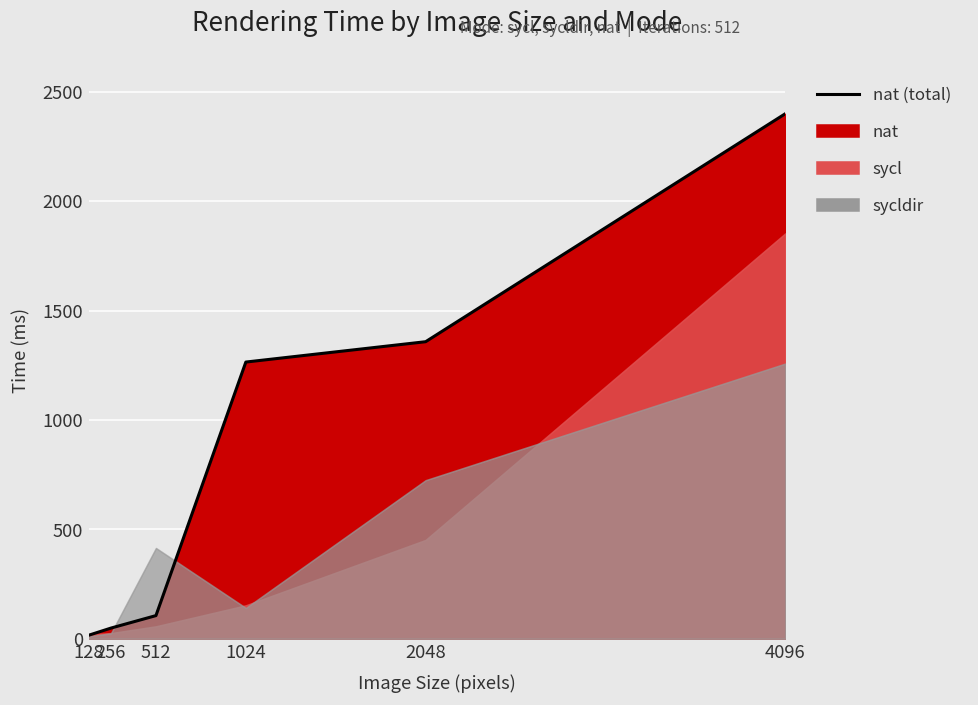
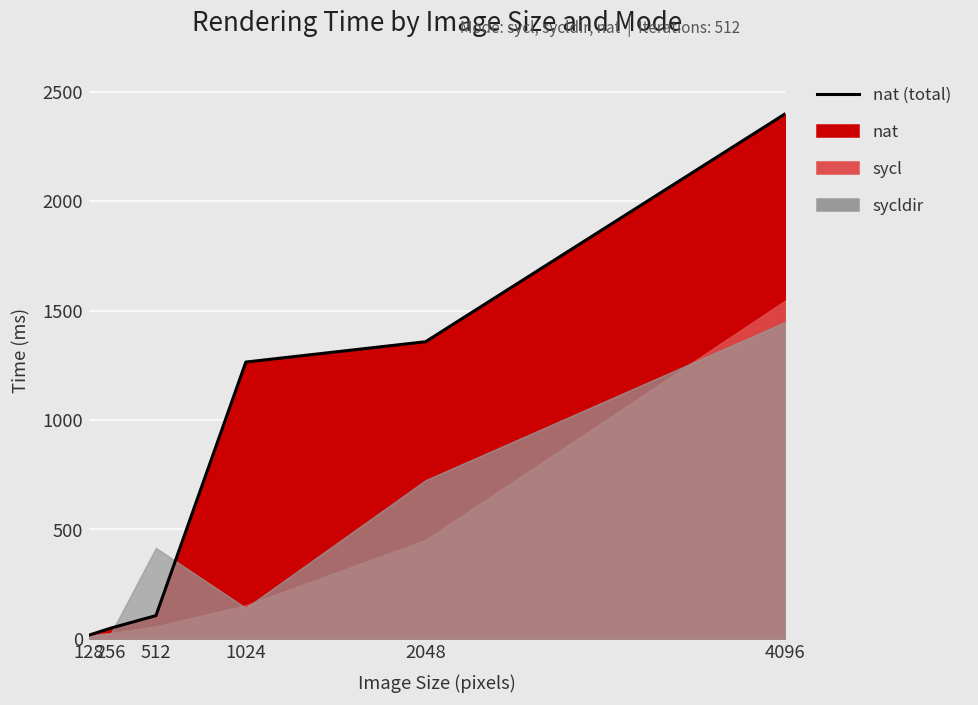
  {
    "nat": {
      "512": 110,
      "1024": 1270,
      "2048": 1360,
      "4096": 2400
    },
    "sycl": {
      "512": 60,
      "2048": 450,
-     "4096": 1850
+     "4096": 1550
    },
    "sycldir": {
      "512": 420,
      "2048": 730,
-     "4096": 1260
+     "4096": 1450
    }
  }
